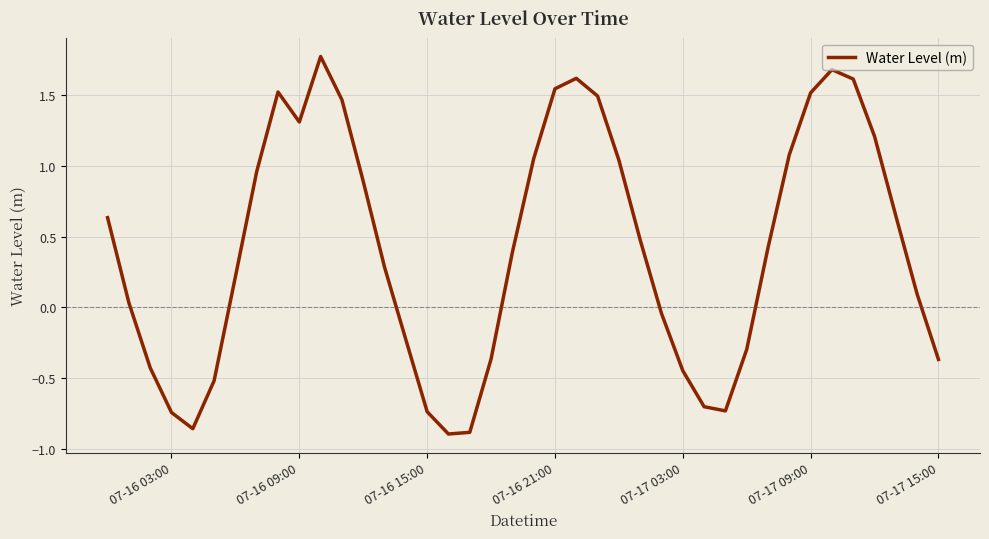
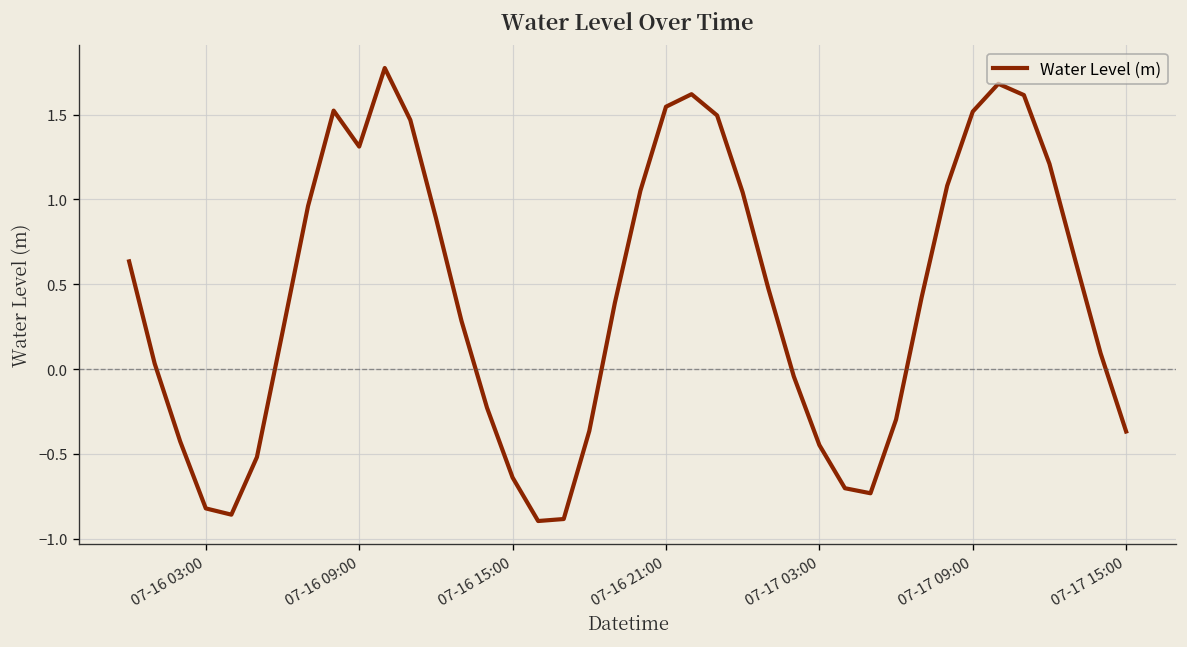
  {
-   "07-16 03:00": -0.74,
+   "07-16 03:00": -0.82,
    "07-16 09:00": 1.31,
-   "07-16 15:00": -0.74,
+   "07-16 15:00": -0.64,
    "07-16 21:00": 1.55,
    "07-17 03:00": -0.45,
    "07-17 09:00": 1.52,
    "07-17 15:00": -0.37
  }
